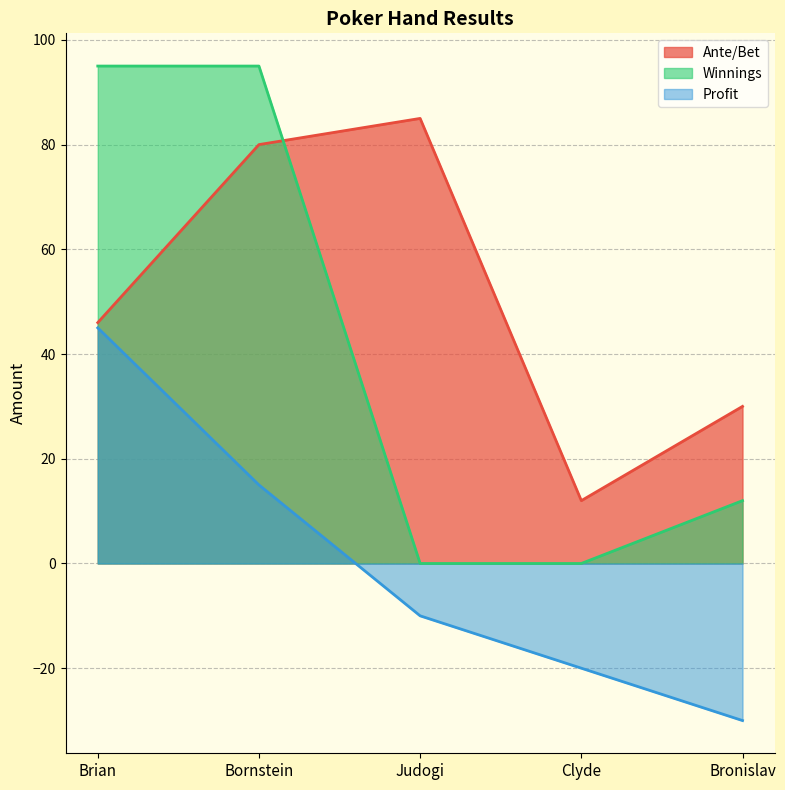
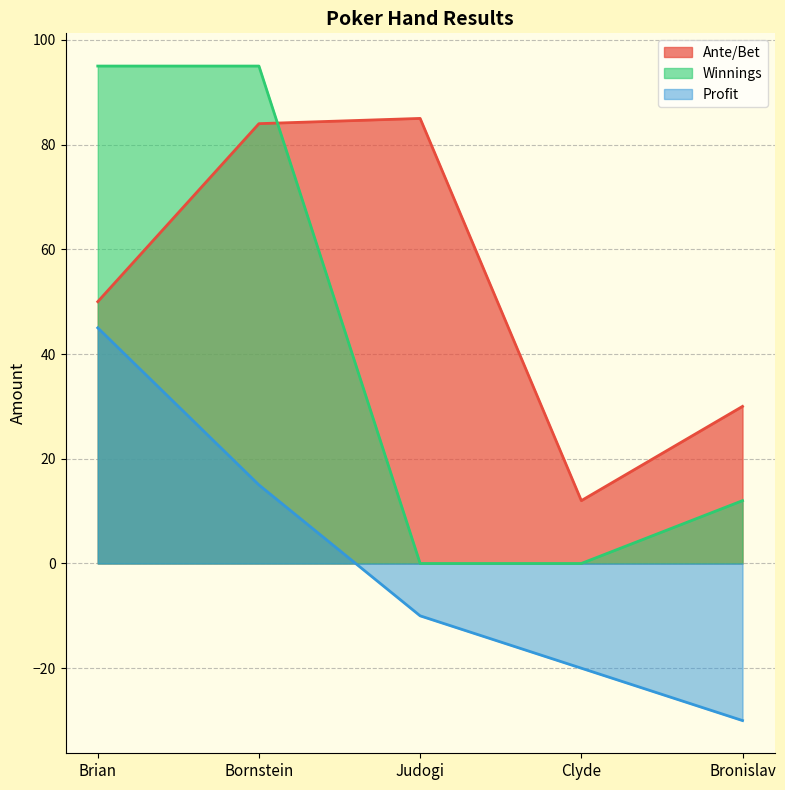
  {
    "Ante/Bet": {
-     "Brian": 46,
-     "Bornstein": 80,
+     "Brian": 50,
+     "Bornstein": 84,
      "Judogi": 85,
      "Clyde": 12,
      "Bronislav": 30
    },
    "Winnings": {
      "Brian": 95,
      "Bornstein": 95,
      "Bronislav": 12
    }
  }
